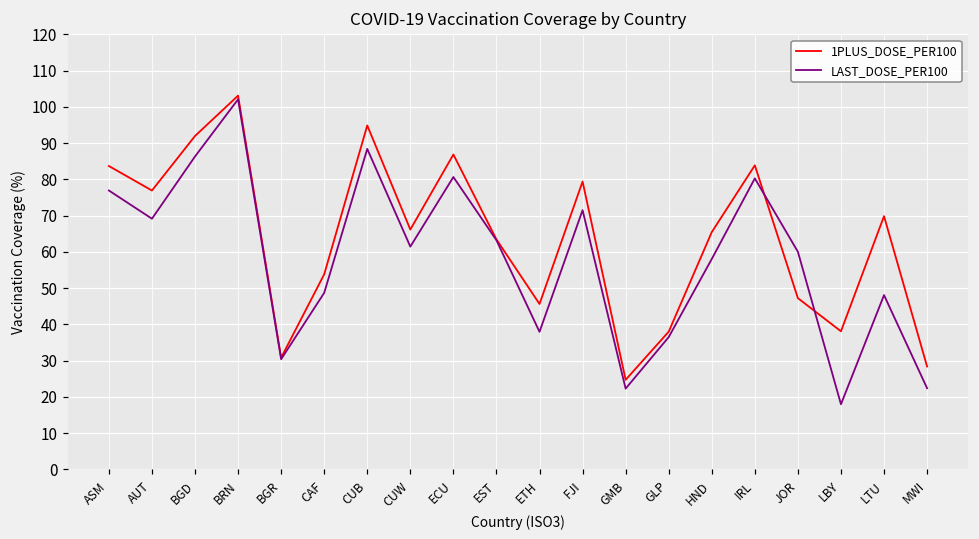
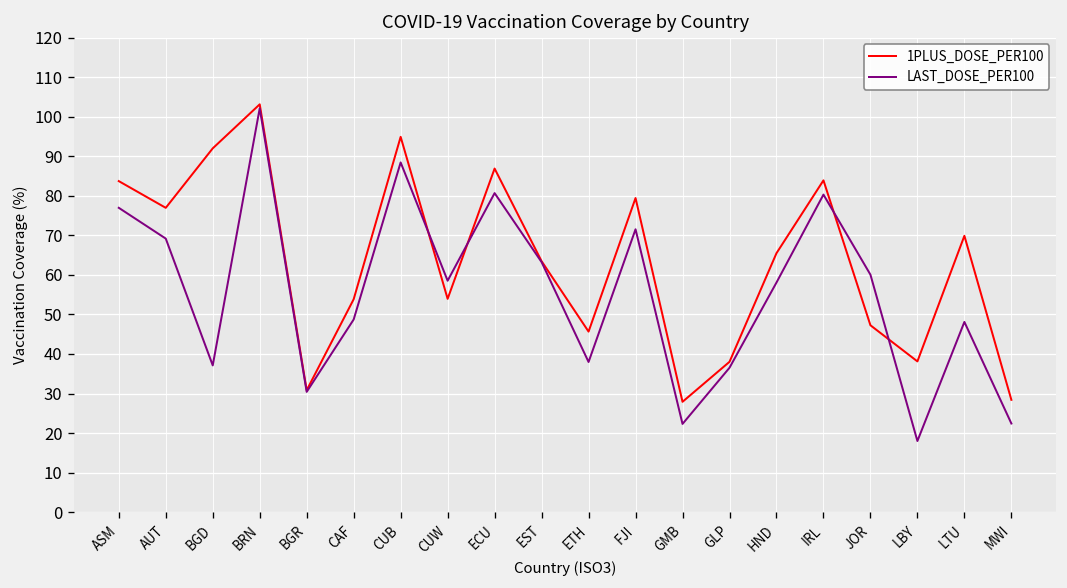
  {
    "1PLUS_DOSE_PER100": {
      "ASM": 84,
      "AUT": 77,
      "BGD": 92,
      "BRN": 103,
      "CAF": 54,
      "CUB": 95,
-     "CUW": 66,
+     "CUW": 54,
      "ECU": 87,
      "ETH": 46,
      "FJI": 79,
-     "GMB": 25,
+     "GMB": 28,
      "GLP": 38,
      "HND": 65,
      "IRL": 84,
      "JOR": 47,
      "LBY": 38,
      "LTU": 70,
      "MWI": 28
    },
    "LAST_DOSE_PER100": {
      "ASM": 77,
      "AUT": 69,
-     "BGD": 86,
+     "BGD": 37,
      "BRN": 102,
      "CAF": 49,
      "CUB": 88,
-     "CUW": 61,
+     "CUW": 59,
      "ECU": 81,
      "ETH": 38,
      "FJI": 72,
      "GMB": 22,
      "GLP": 37,
      "HND": 58,
      "IRL": 80,
      "JOR": 60,
      "LBY": 18,
      "LTU": 48,
      "MWI": 22
    }
  }
